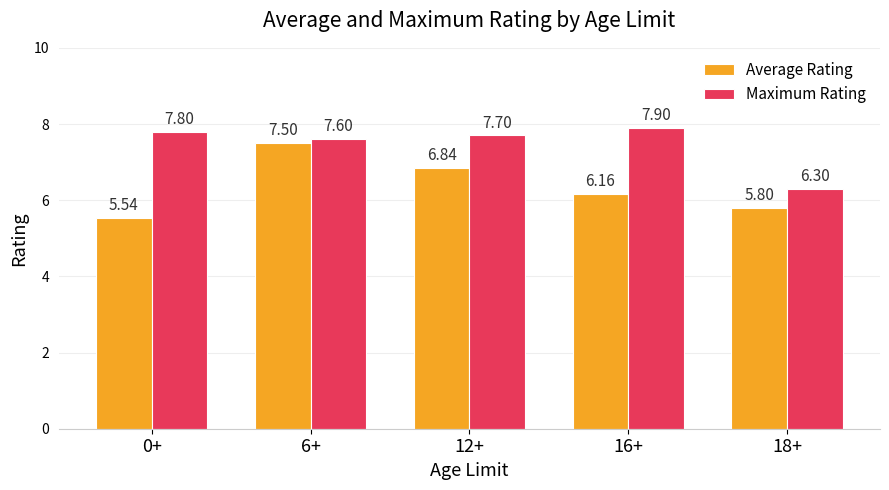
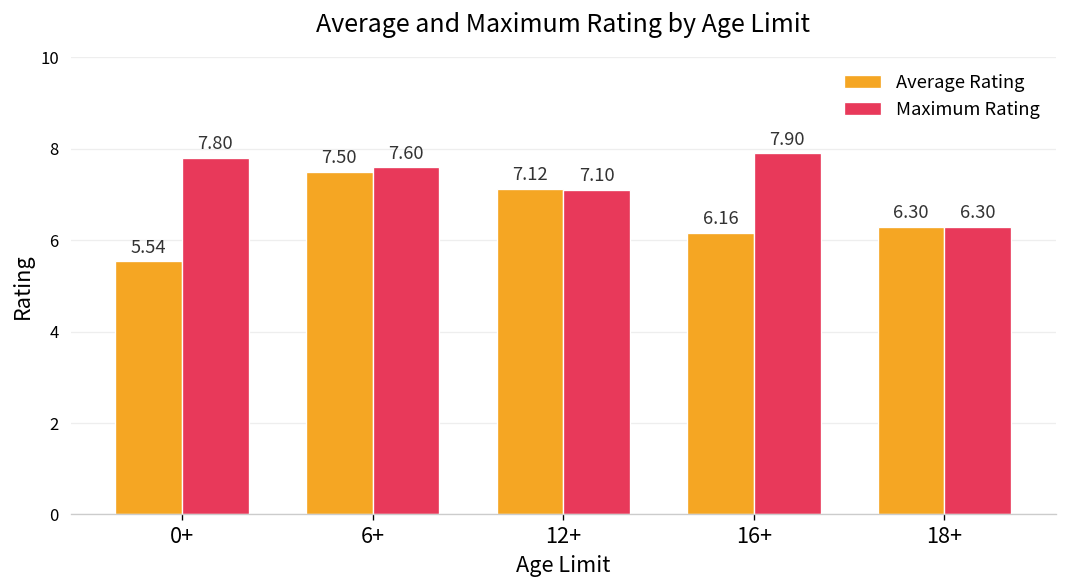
  {
    "Average Rating": {
      "0+": 5.54,
      "6+": 7.50,
-     "12+": 6.84,
+     "12+": 7.12,
      "16+": 6.16,
-     "18+": 5.80
+     "18+": 6.30
    },
    "Maximum Rating": {
      "0+": 7.80,
      "6+": 7.60,
-     "12+": 7.70,
+     "12+": 7.10,
      "16+": 7.90,
      "18+": 6.30
    }
  }
